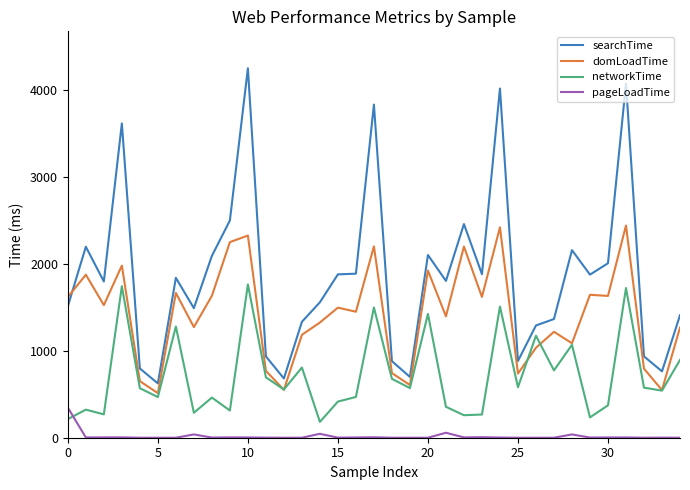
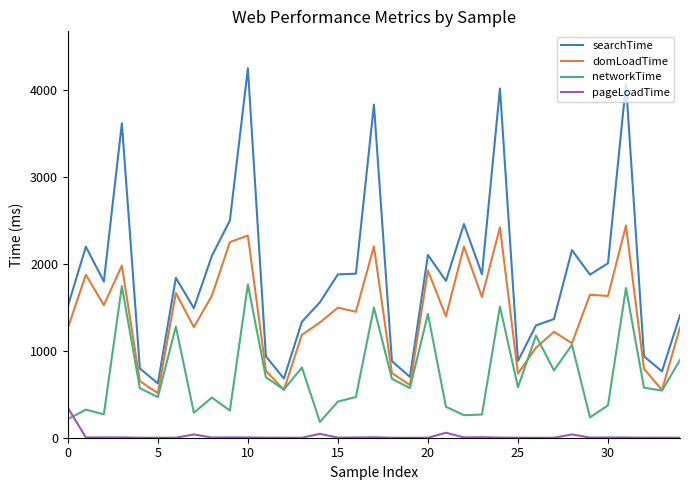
  {
    "searchTime": {
      "0": 1500,
      "5": 600,
      "10": 4300,
      "15": 1900,
      "20": 2100,
      "25": 900,
      "30": 2000
    },
    "domLoadTime": {
-     "0": 1600,
+     "0": 1300,
      "5": 500,
      "10": 2300,
      "15": 1500,
      "20": 1900,
      "25": 700,
      "30": 1600
    },
    "networkTime": {
      "0": 200,
      "5": 500,
      "10": 1800,
      "15": 400,
      "20": 1400,
      "25": 600,
      "30": 400
    },
    "pageLoadTime": {
      "0": 300,
      "5": 0,
      "10": 0,
      "15": 0,
      "20": 0,
      "25": 0,
      "30": 0
    }
  }
